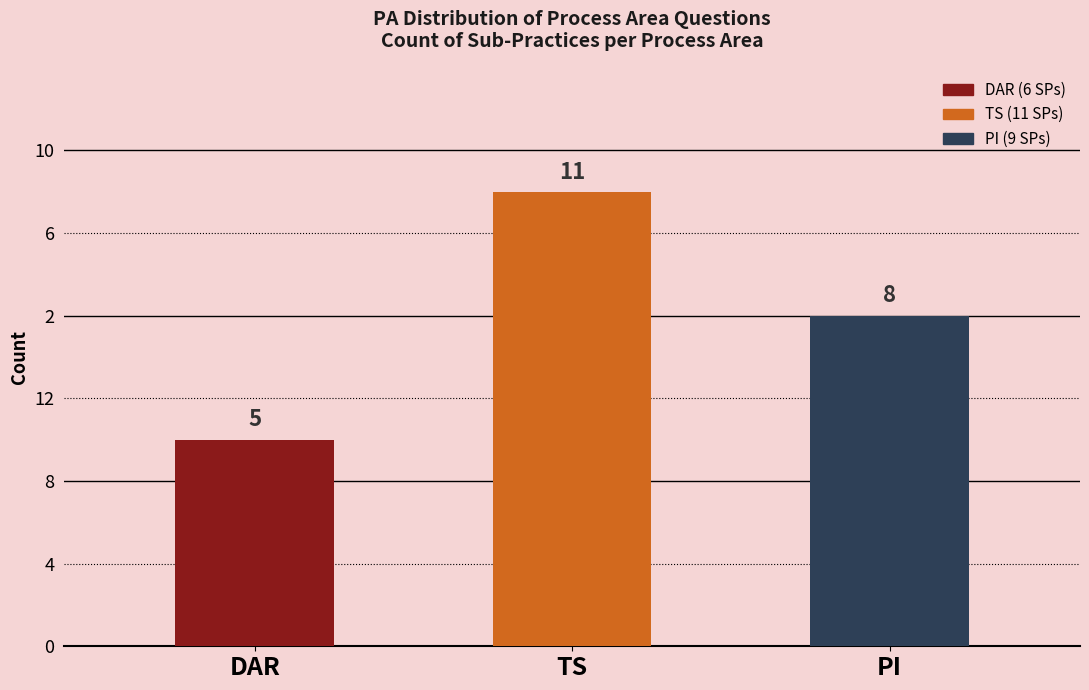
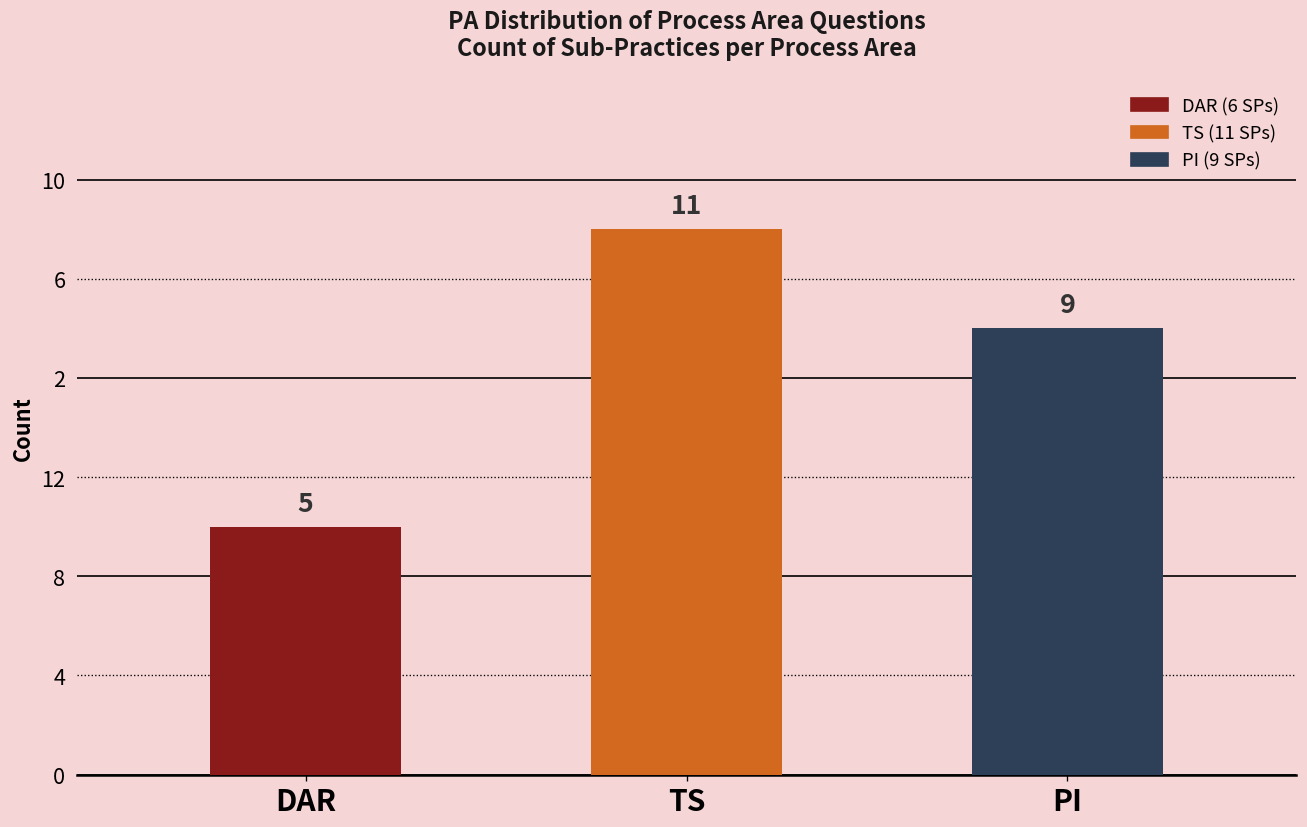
  {
    "DAR": 5,
    "TS": 11,
-   "PI": 8
+   "PI": 9
  }
